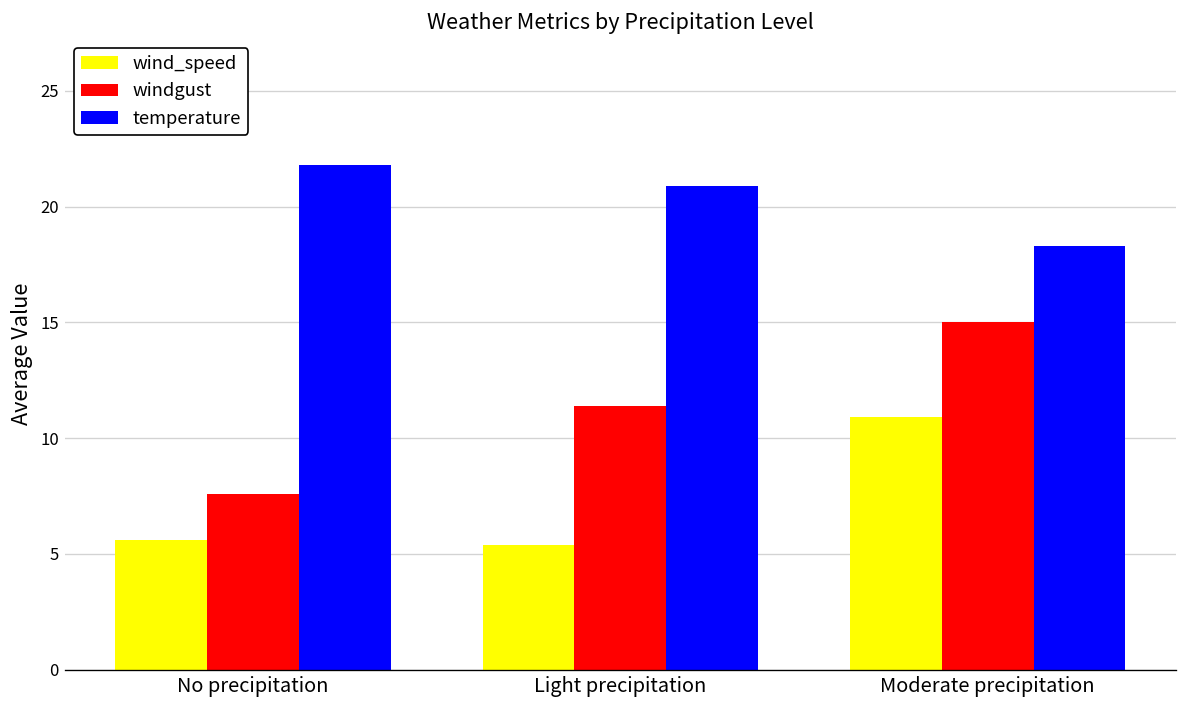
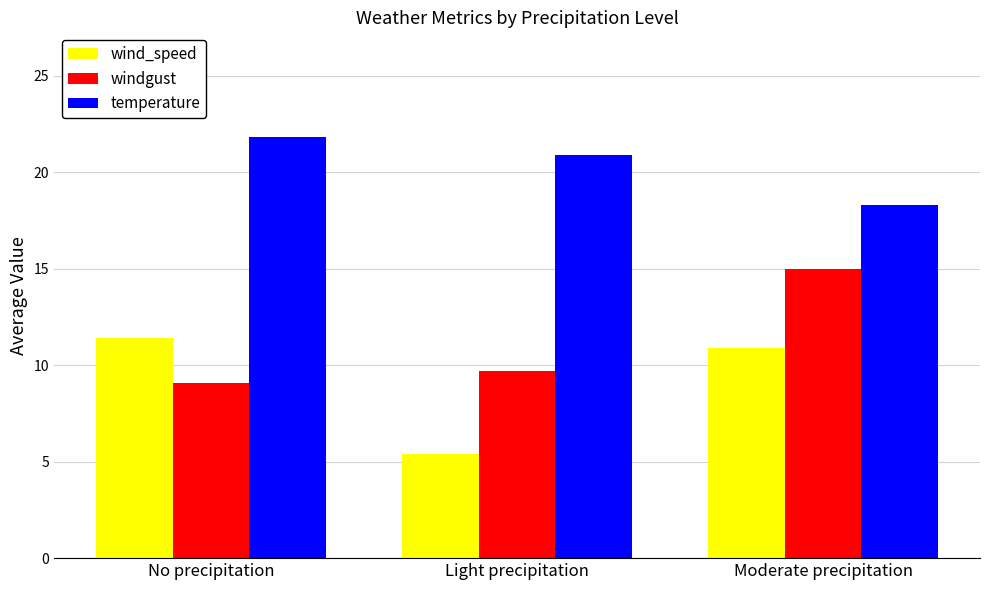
  {
    "wind_speed": {
-     "No precipitation": 5.6,
+     "No precipitation": 11.4,
      "Light precipitation": 5.4,
      "Moderate precipitation": 10.9
    },
    "windgust": {
-     "No precipitation": 7.6,
-     "Light precipitation": 11.4,
+     "No precipitation": 9.1,
+     "Light precipitation": 9.7,
      "Moderate precipitation": 15.0
    },
    "temperature": {
      "No precipitation": 21.8,
      "Light precipitation": 20.9,
      "Moderate precipitation": 18.3
    }
  }
